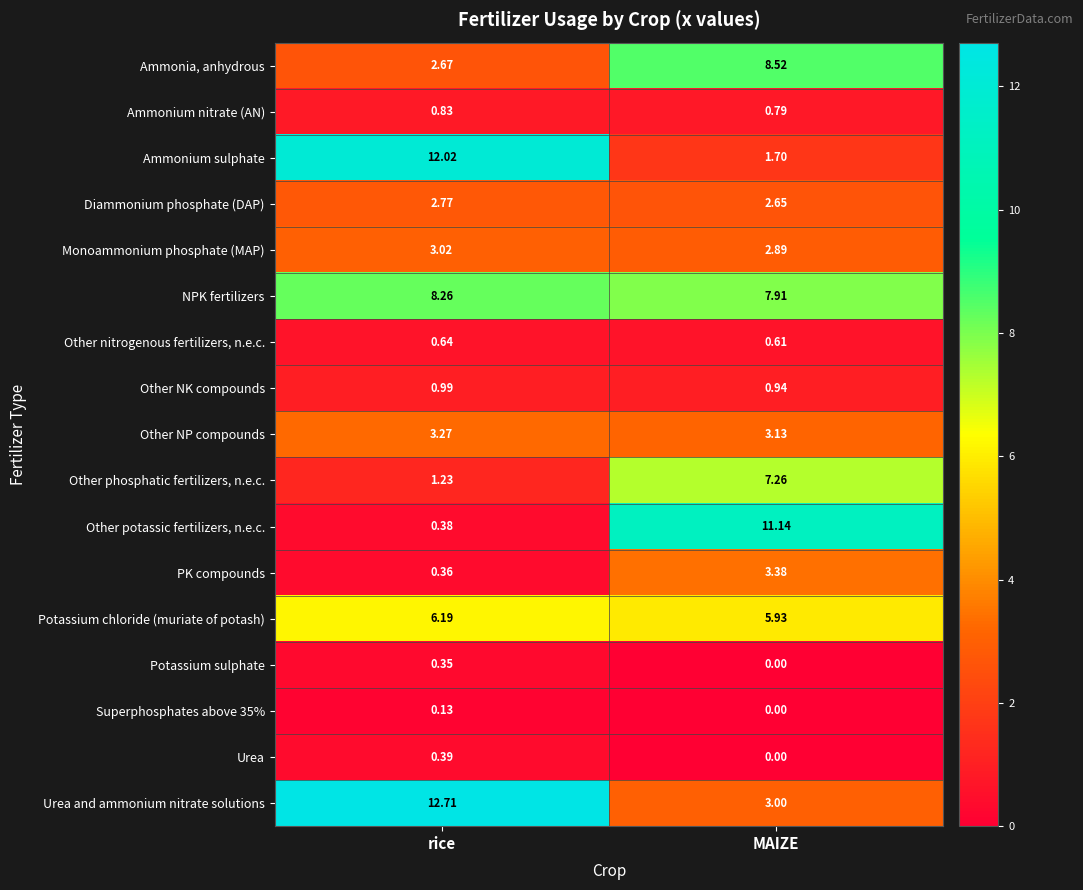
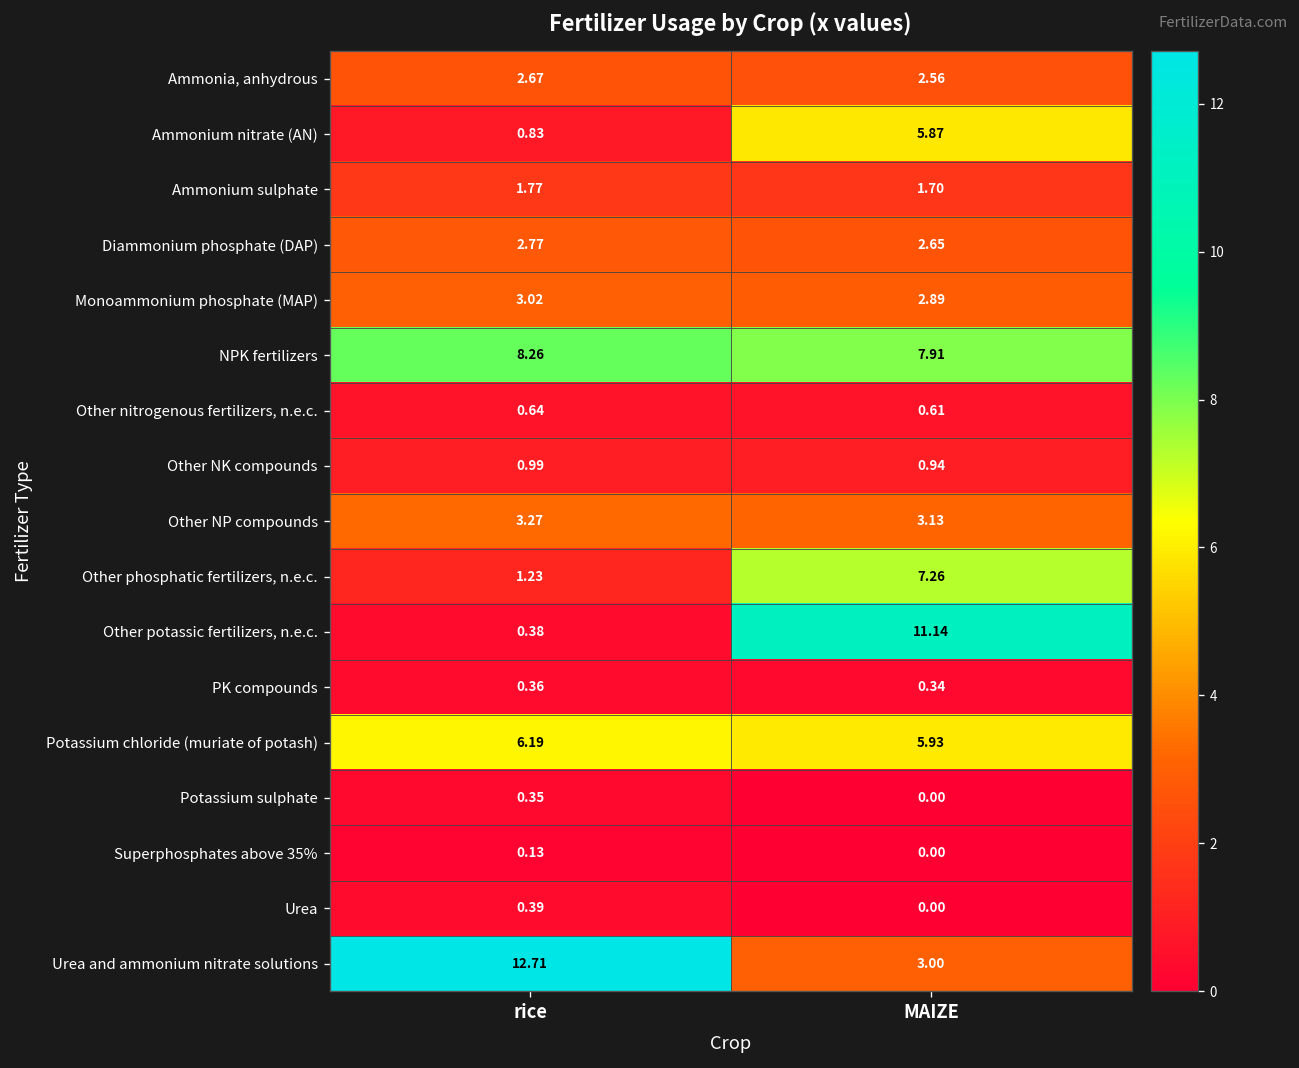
  {
    "Ammonia, anhydrous": {
      "rice": 2.67,
-     "MAIZE": 8.52
+     "MAIZE": 2.56
    },
    "Ammonium nitrate (AN)": {
      "rice": 0.83,
-     "MAIZE": 0.79
+     "MAIZE": 5.87
    },
    "Ammonium sulphate": {
-     "rice": 12.02,
+     "rice": 1.77,
      "MAIZE": 1.70
    },
    "Diammonium phosphate (DAP)": {
      "rice": 2.77,
      "MAIZE": 2.65
    },
    "Monoammonium phosphate (MAP)": {
      "rice": 3.02,
      "MAIZE": 2.89
    },
    "NPK fertilizers": {
      "rice": 8.26,
      "MAIZE": 7.91
    },
    "Other nitrogenous fertilizers, n.e.c.": {
      "rice": 0.64,
      "MAIZE": 0.61
    },
    "Other NK compounds": {
      "rice": 0.99,
      "MAIZE": 0.94
    },
    "Other NP compounds": {
      "rice": 3.27,
      "MAIZE": 3.13
    },
    "Other phosphatic fertilizers, n.e.c.": {
      "rice": 1.23,
      "MAIZE": 7.26
    },
    "Other potassic fertilizers, n.e.c.": {
      "rice": 0.38,
      "MAIZE": 11.14
    },
    "PK compounds": {
      "rice": 0.36,
-     "MAIZE": 3.38
+     "MAIZE": 0.34
    },
    "Potassium chloride (muriate of potash)": {
      "rice": 6.19,
      "MAIZE": 5.93
    },
    "Potassium sulphate": {
      "rice": 0.35,
      "MAIZE": 0.00
    },
    "Superphosphates above 35%": {
      "rice": 0.13,
      "MAIZE": 0.00
    },
    "Urea": {
      "rice": 0.39,
      "MAIZE": 0.00
    },
    "Urea and ammonium nitrate solutions": {
      "rice": 12.71,
      "MAIZE": 3.00
    }
  }
